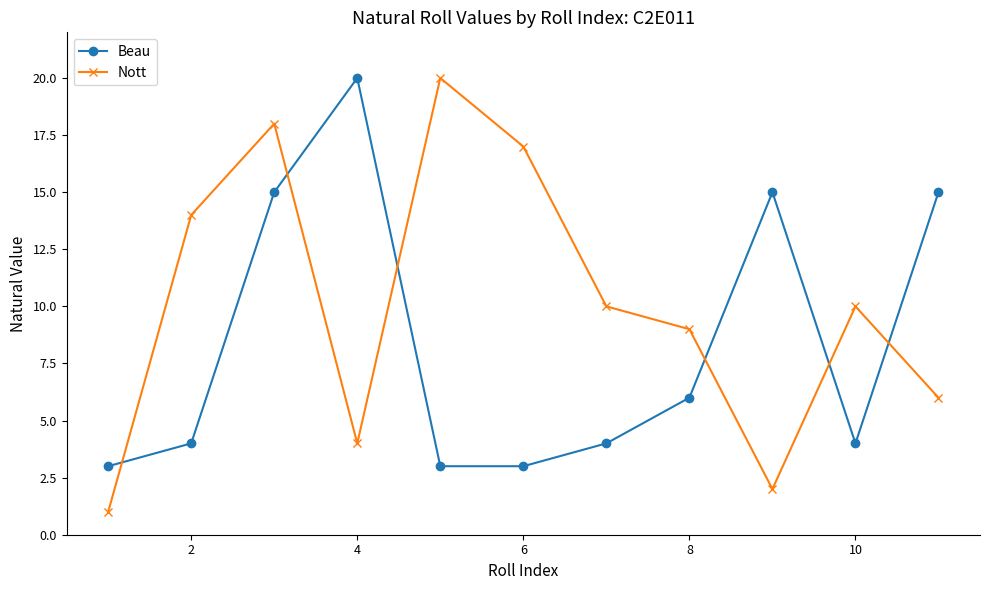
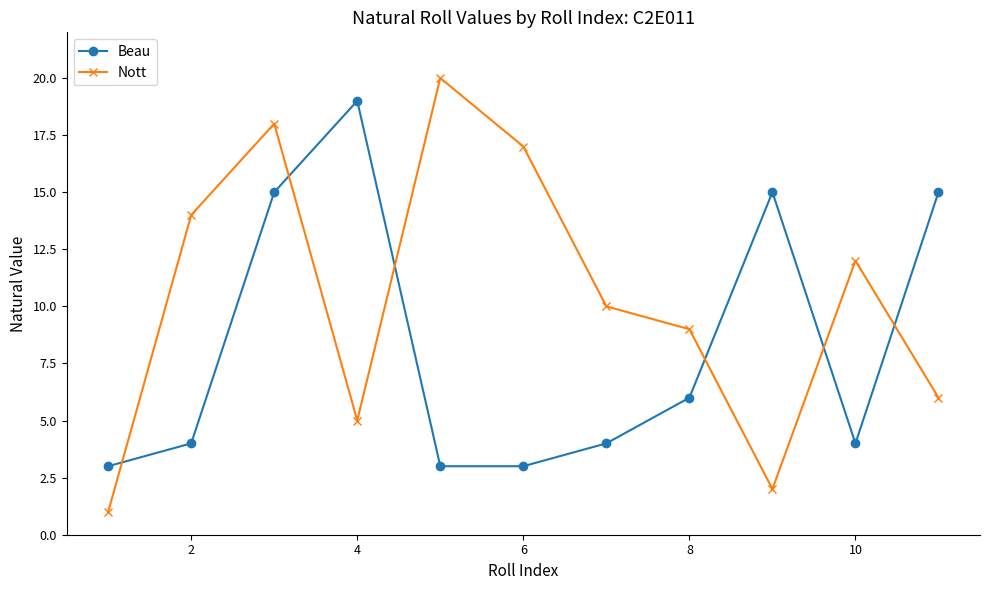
  {
    "Beau": {
      "2": 4,
-     "4": 20,
+     "4": 19,
      "6": 3,
      "8": 6,
      "10": 4
    },
    "Nott": {
      "2": 14,
-     "4": 4,
+     "4": 5,
      "6": 17,
      "8": 9,
-     "10": 10
+     "10": 12
    }
  }
